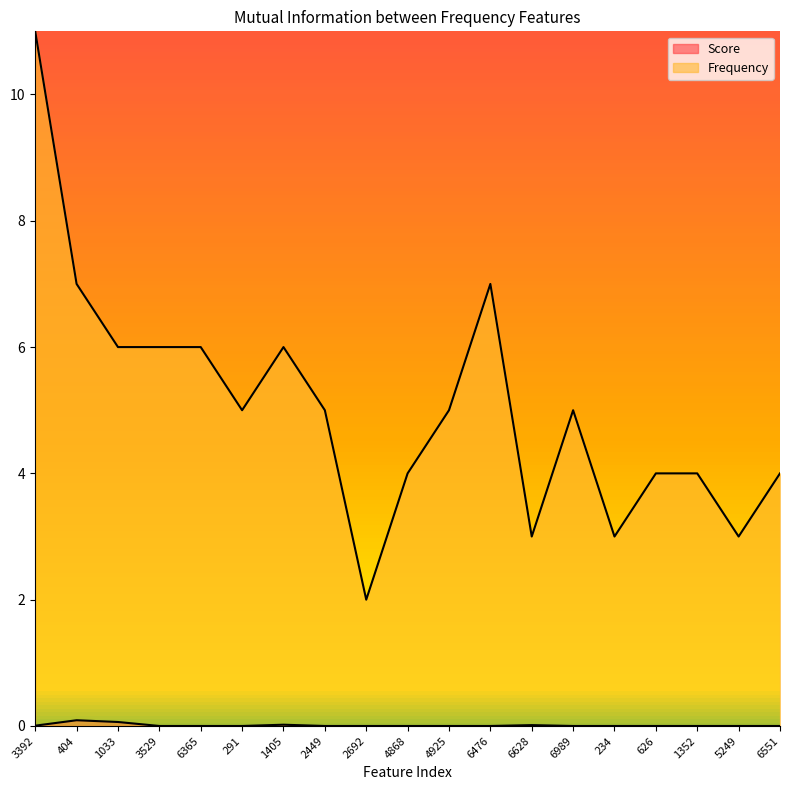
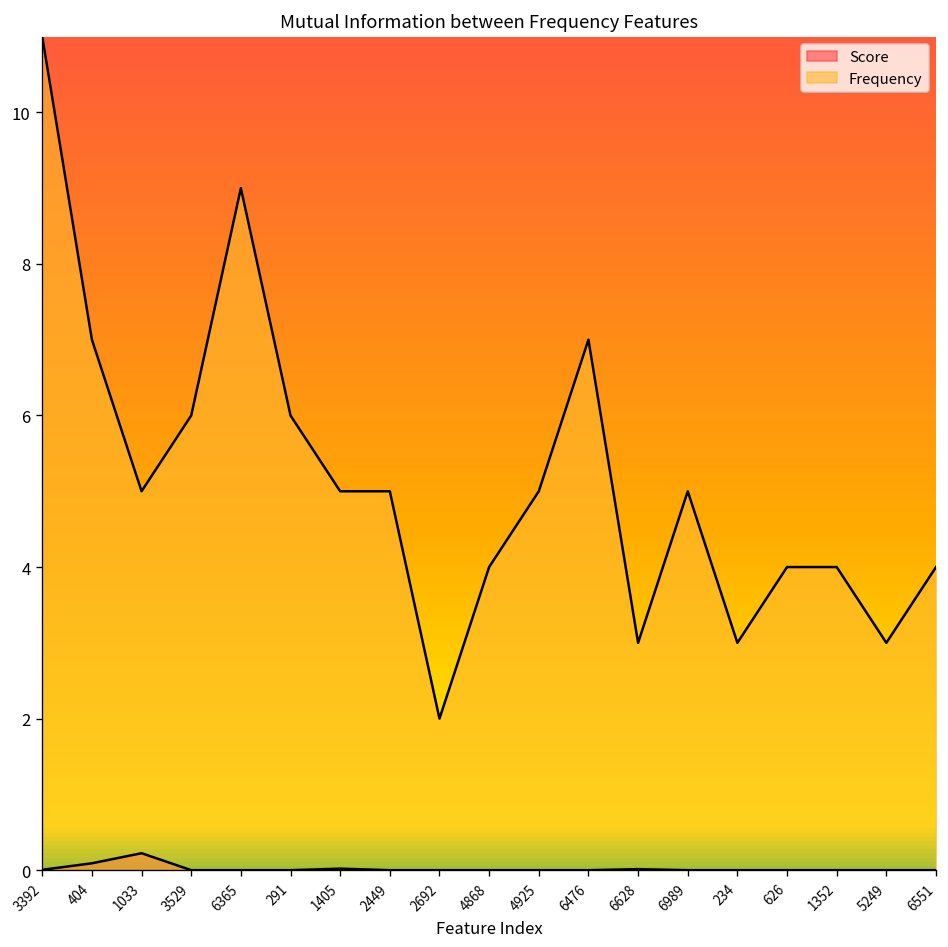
  {
    "Score": {
      "3392": 0.0,
      "404": 0.1,
-     "1033": 0.1,
+     "1033": 0.2,
      "3529": 0.0,
      "6365": 0.0,
      "291": 0.0,
      "1405": 0.0,
      "2449": 0.0,
      "2692": 0.0,
      "4868": 0.0,
      "4925": 0.0,
      "6476": 0.0,
      "6628": 0.0,
      "6989": 0.0,
      "234": 0.0,
      "626": 0.0,
      "1352": 0.0,
      "5249": 0.0,
      "6551": 0.0
    },
    "Frequency": {
      "3392": 11,
      "404": 7,
-     "1033": 6,
+     "1033": 5,
      "3529": 6,
-     "6365": 6,
-     "291": 5,
-     "1405": 6,
+     "6365": 9,
+     "291": 6,
+     "1405": 5,
      "2449": 5,
      "2692": 2,
      "4868": 4,
      "4925": 5,
      "6476": 7,
      "6628": 3,
      "6989": 5,
      "234": 3,
      "626": 4,
      "1352": 4,
      "5249": 3,
      "6551": 4
    }
  }
